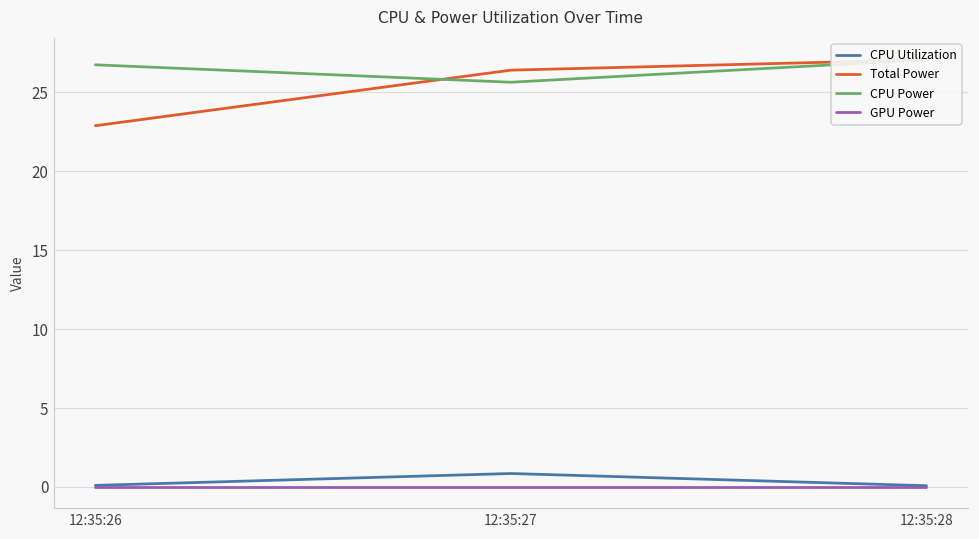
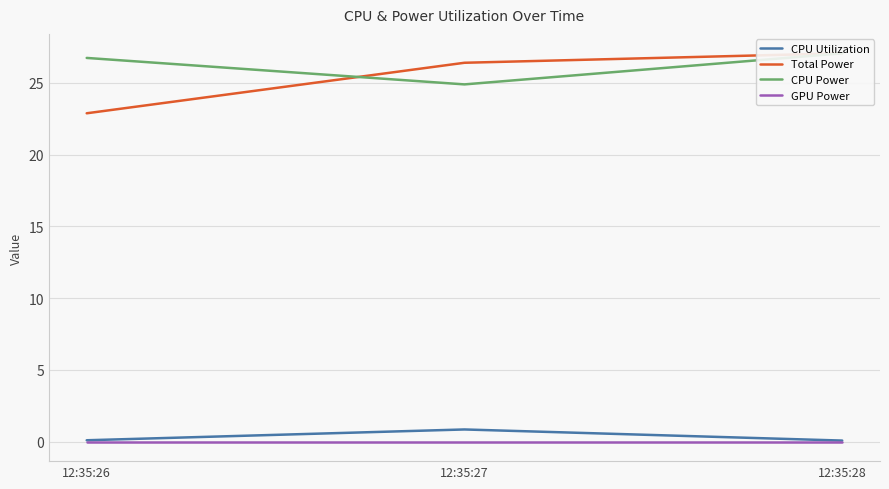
  {
    "CPU Utilization": {
      "12:35:27": 0.9
    },
    "Total Power": {
      "12:35:26": 22.9,
      "12:35:27": 26.4
    },
    "CPU Power": {
      "12:35:26": 26.7,
-     "12:35:27": 25.6
+     "12:35:27": 24.9
    },
    "GPU Power": {
      "12:35:27": 0.0
    }
  }
